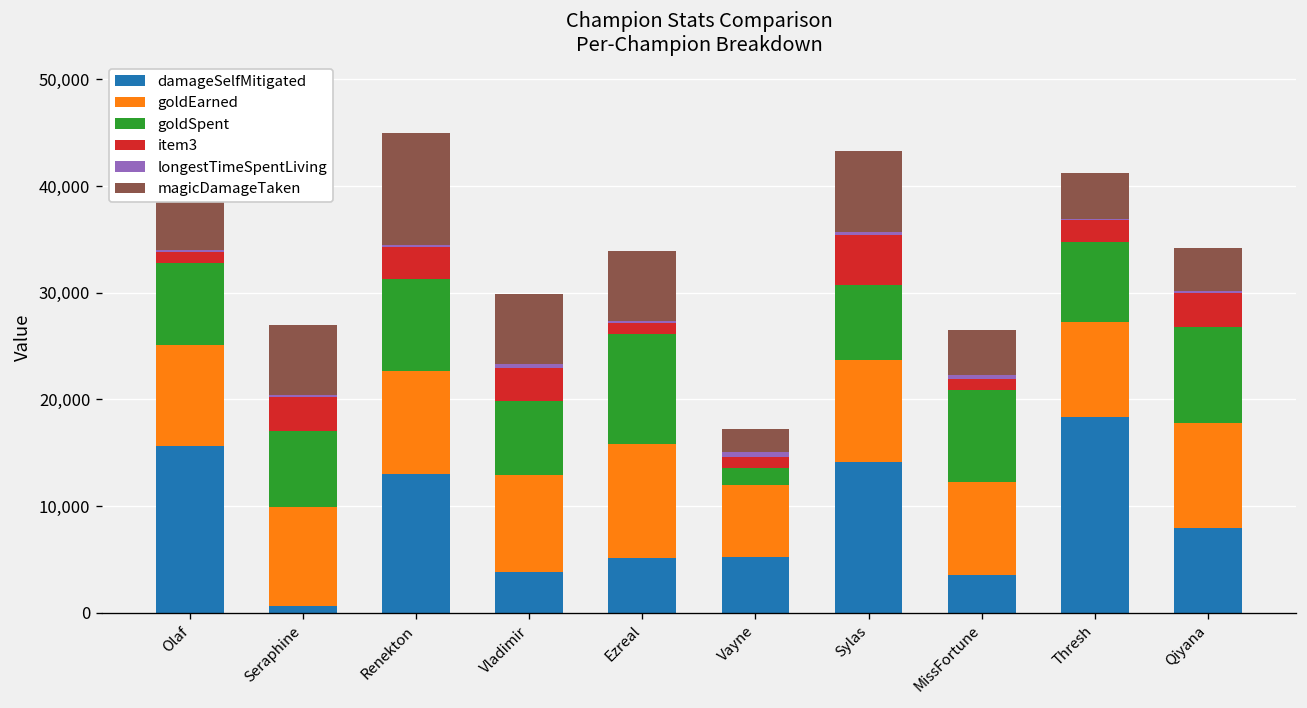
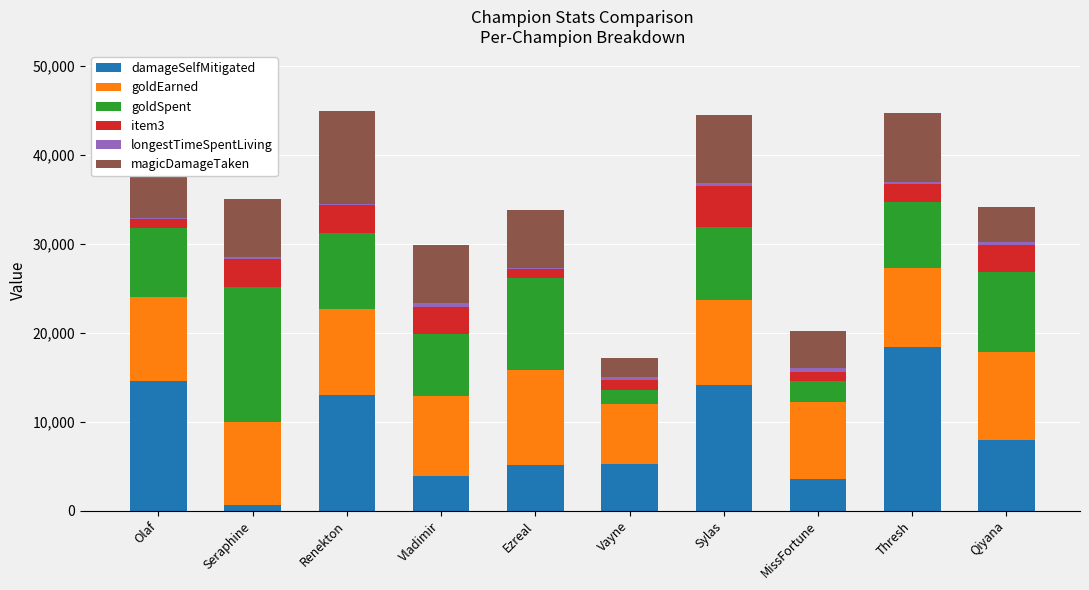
  {
    "damageSelfMitigated": {
-     "Olaf": "16,000",
+     "Olaf": "15,000",
      "Seraphine": "1,000",
      "Renekton": "13,000",
      "Vladimir": "4,000",
      "Ezreal": "5,000",
      "Vayne": "5,000",
      "Sylas": "14,000",
      "MissFortune": "4,000",
      "Thresh": "18,000",
      "Qiyana": "8,000"
    },
    "goldEarned": {
      "Olaf": "10,000",
      "Seraphine": "9,000",
      "Renekton": "10,000",
      "Vladimir": "9,000",
      "Ezreal": "11,000",
      "Vayne": "7,000",
      "Sylas": "10,000",
      "MissFortune": "9,000",
      "Thresh": "9,000",
      "Qiyana": "10,000"
    },
    "goldSpent": {
      "Olaf": "8,000",
-     "Seraphine": "7,000",
+     "Seraphine": "15,000",
      "Renekton": "9,000",
      "Vladimir": "7,000",
      "Ezreal": "10,000",
      "Vayne": "2,000",
-     "Sylas": "7,000",
-     "MissFortune": "9,000",
+     "Sylas": "8,000",
+     "MissFortune": "2,000",
      "Thresh": "8,000",
      "Qiyana": "9,000"
    },
    "item3": {
      "Olaf": "1,000",
      "Seraphine": "3,000",
      "Renekton": "3,000",
      "Vladimir": "3,000",
      "Ezreal": "1,000",
      "Vayne": "1,000",
      "Sylas": "5,000",
      "MissFortune": "1,000",
      "Thresh": "2,000",
      "Qiyana": "3,000"
    },
    "longestTimeSpentLiving": {
      "Vladimir": "0",
      "Vayne": "0",
      "MissFortune": "0"
    },
    "magicDamageTaken": {
      "Seraphine": "7,000",
      "Renekton": "11,000",
      "Vladimir": "7,000",
      "Ezreal": "7,000",
      "Vayne": "2,000",
      "Sylas": "8,000",
      "MissFortune": "4,000",
-     "Thresh": "4,000",
+     "Thresh": "8,000",
      "Qiyana": "4,000"
    }
  }
